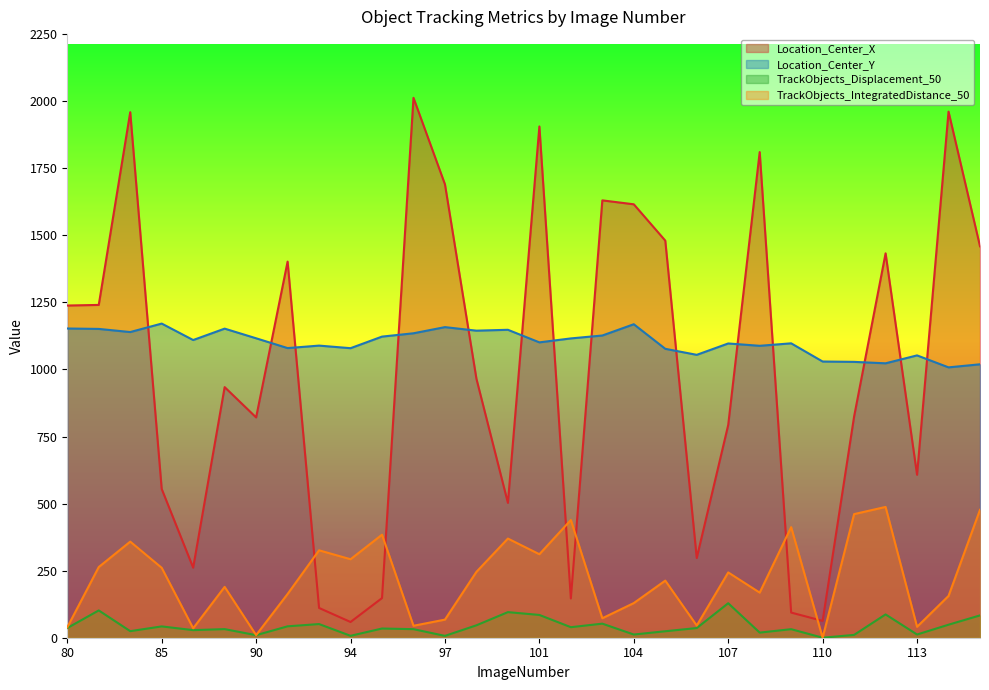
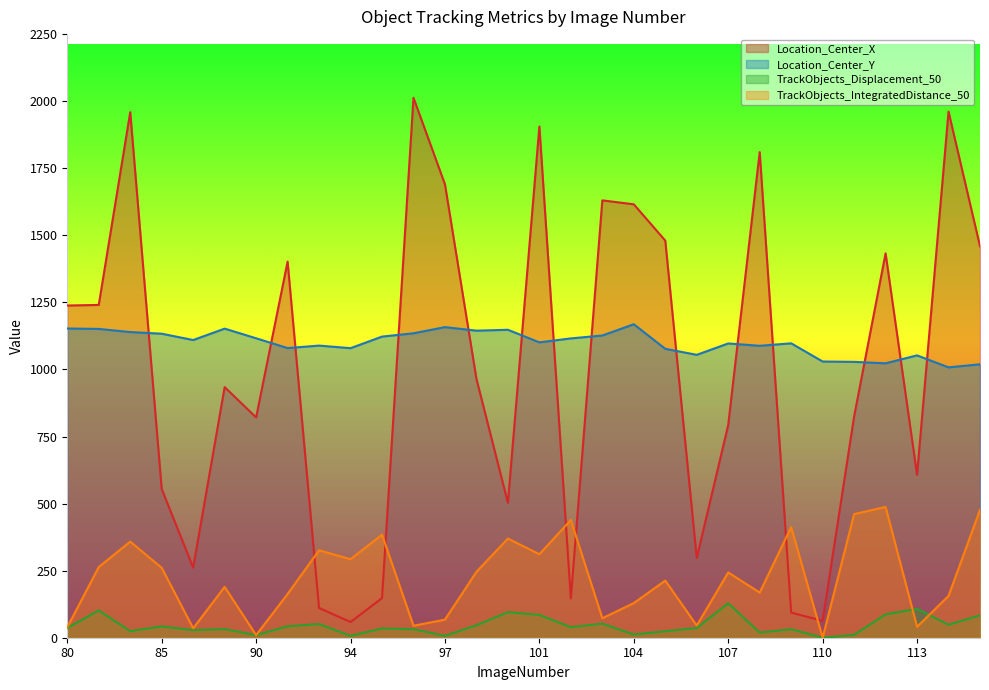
  {
    "Location_Center_Y": {
      "80": 1150,
-     "85": 1170,
+     "85": 1130,
      "90": 1120,
      "94": 1080,
      "97": 1160,
      "101": 1100,
      "104": 1170,
      "107": 1100,
      "110": 1030,
      "113": 1050
    },
    "TrackObjects_Displacement_50": {
      "85": 40,
      "94": 10,
      "97": 10,
      "101": 80,
      "104": 10,
      "107": 130,
-     "113": 10
+     "113": 110
    }
  }
